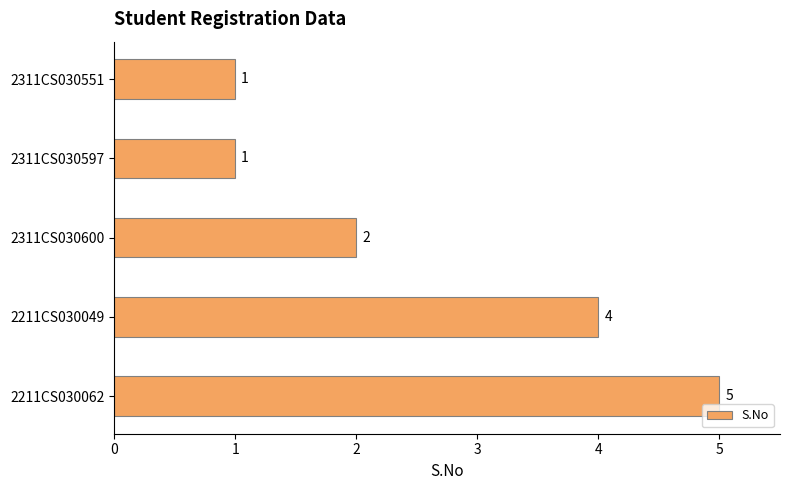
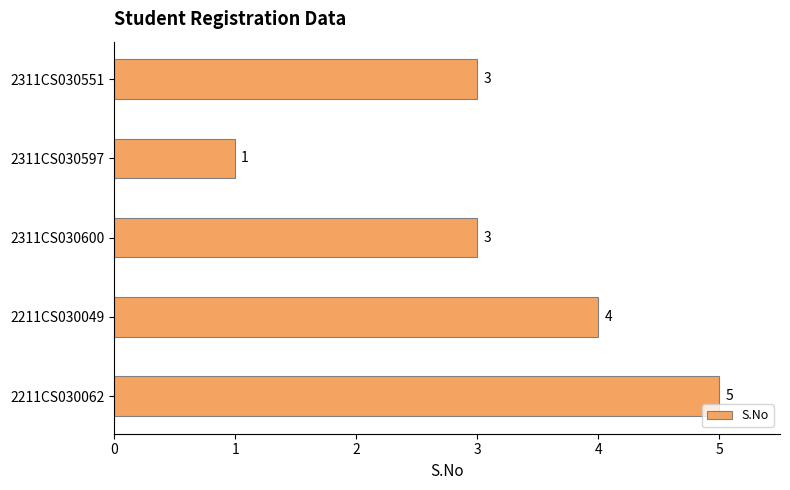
  {
-   "2311CS030551": 1,
+   "2311CS030551": 3,
    "2311CS030597": 1,
-   "2311CS030600": 2,
+   "2311CS030600": 3,
    "2211CS030049": 4,
    "2211CS030062": 5
  }
